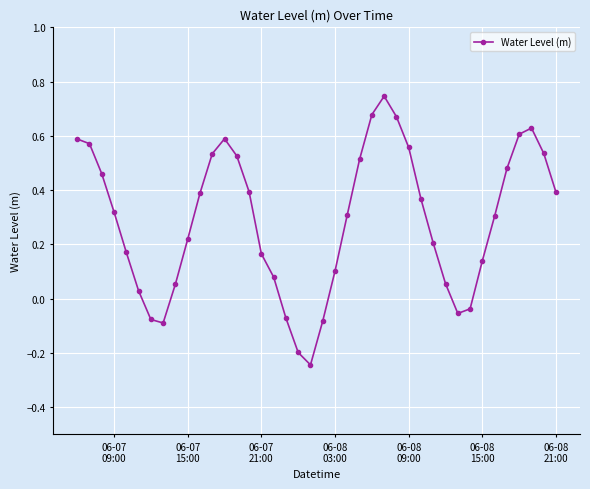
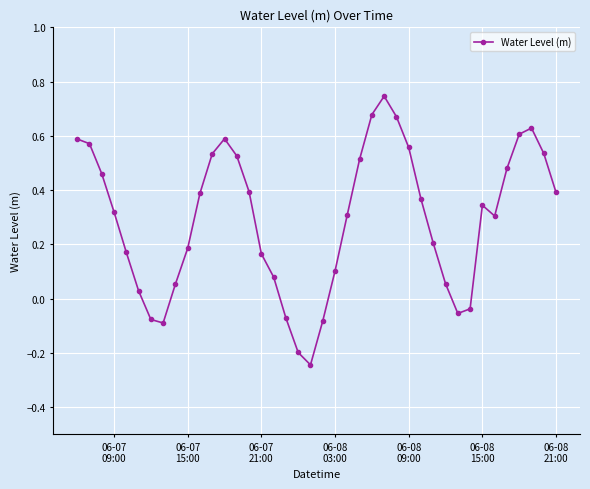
  {
    "06-07 09:00": 0.32,
-   "06-07 15:00": 0.22,
+   "06-07 15:00": 0.19,
    "06-07 21:00": 0.17,
    "06-08 03:00": 0.10,
    "06-08 09:00": 0.56,
-   "06-08 15:00": 0.14,
+   "06-08 15:00": 0.34,
    "06-08 21:00": 0.39
  }
